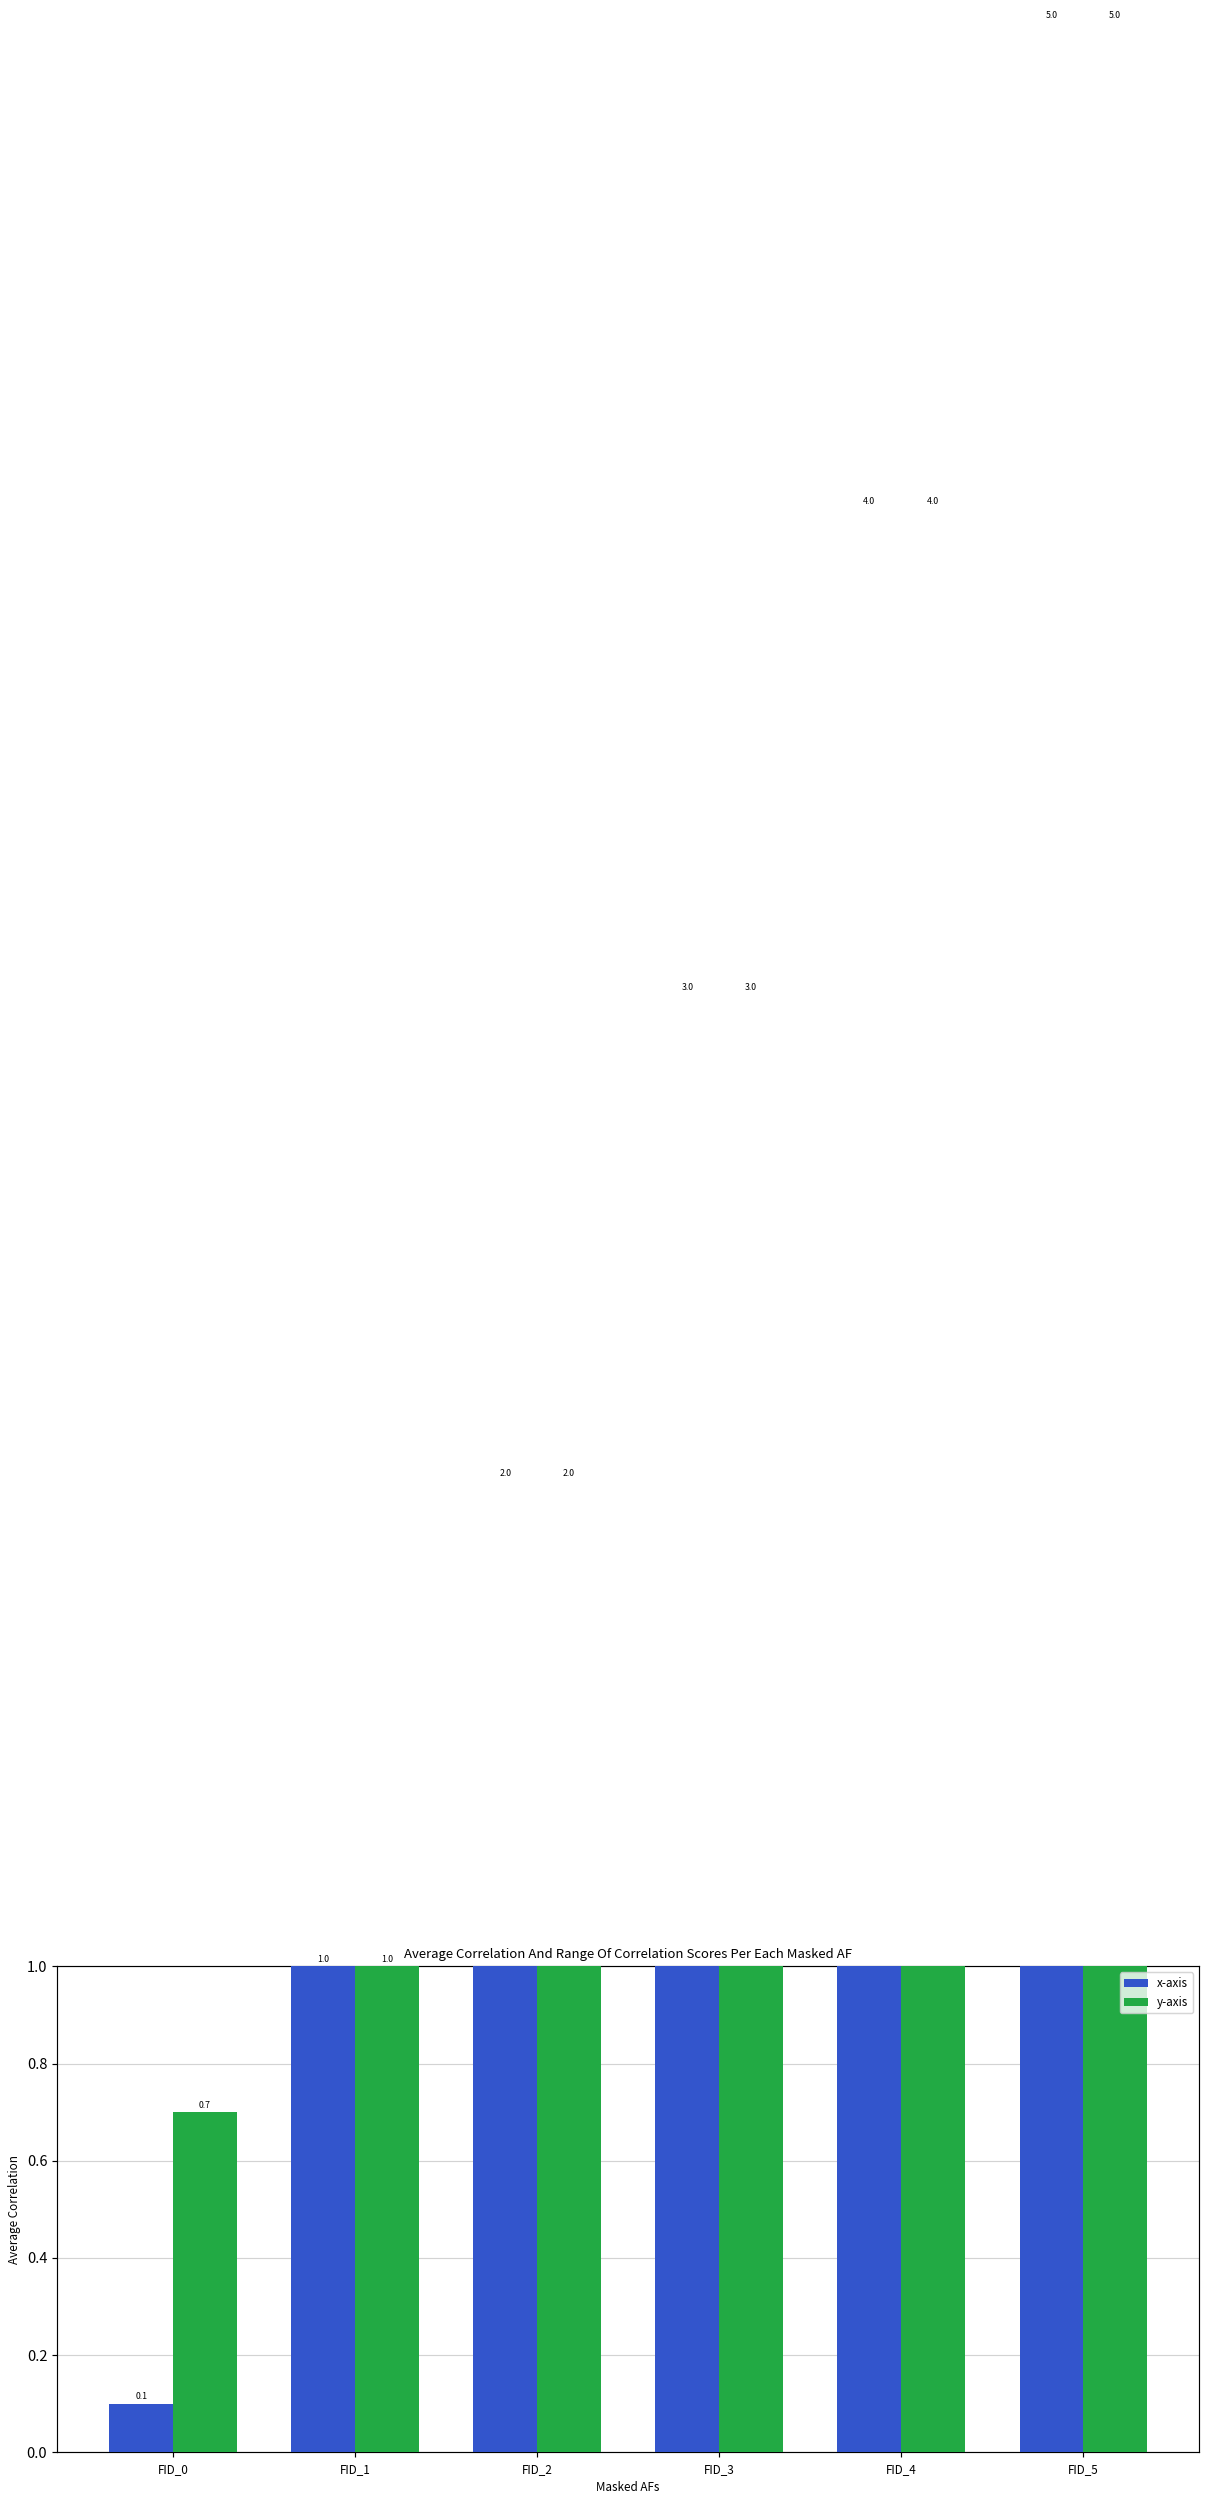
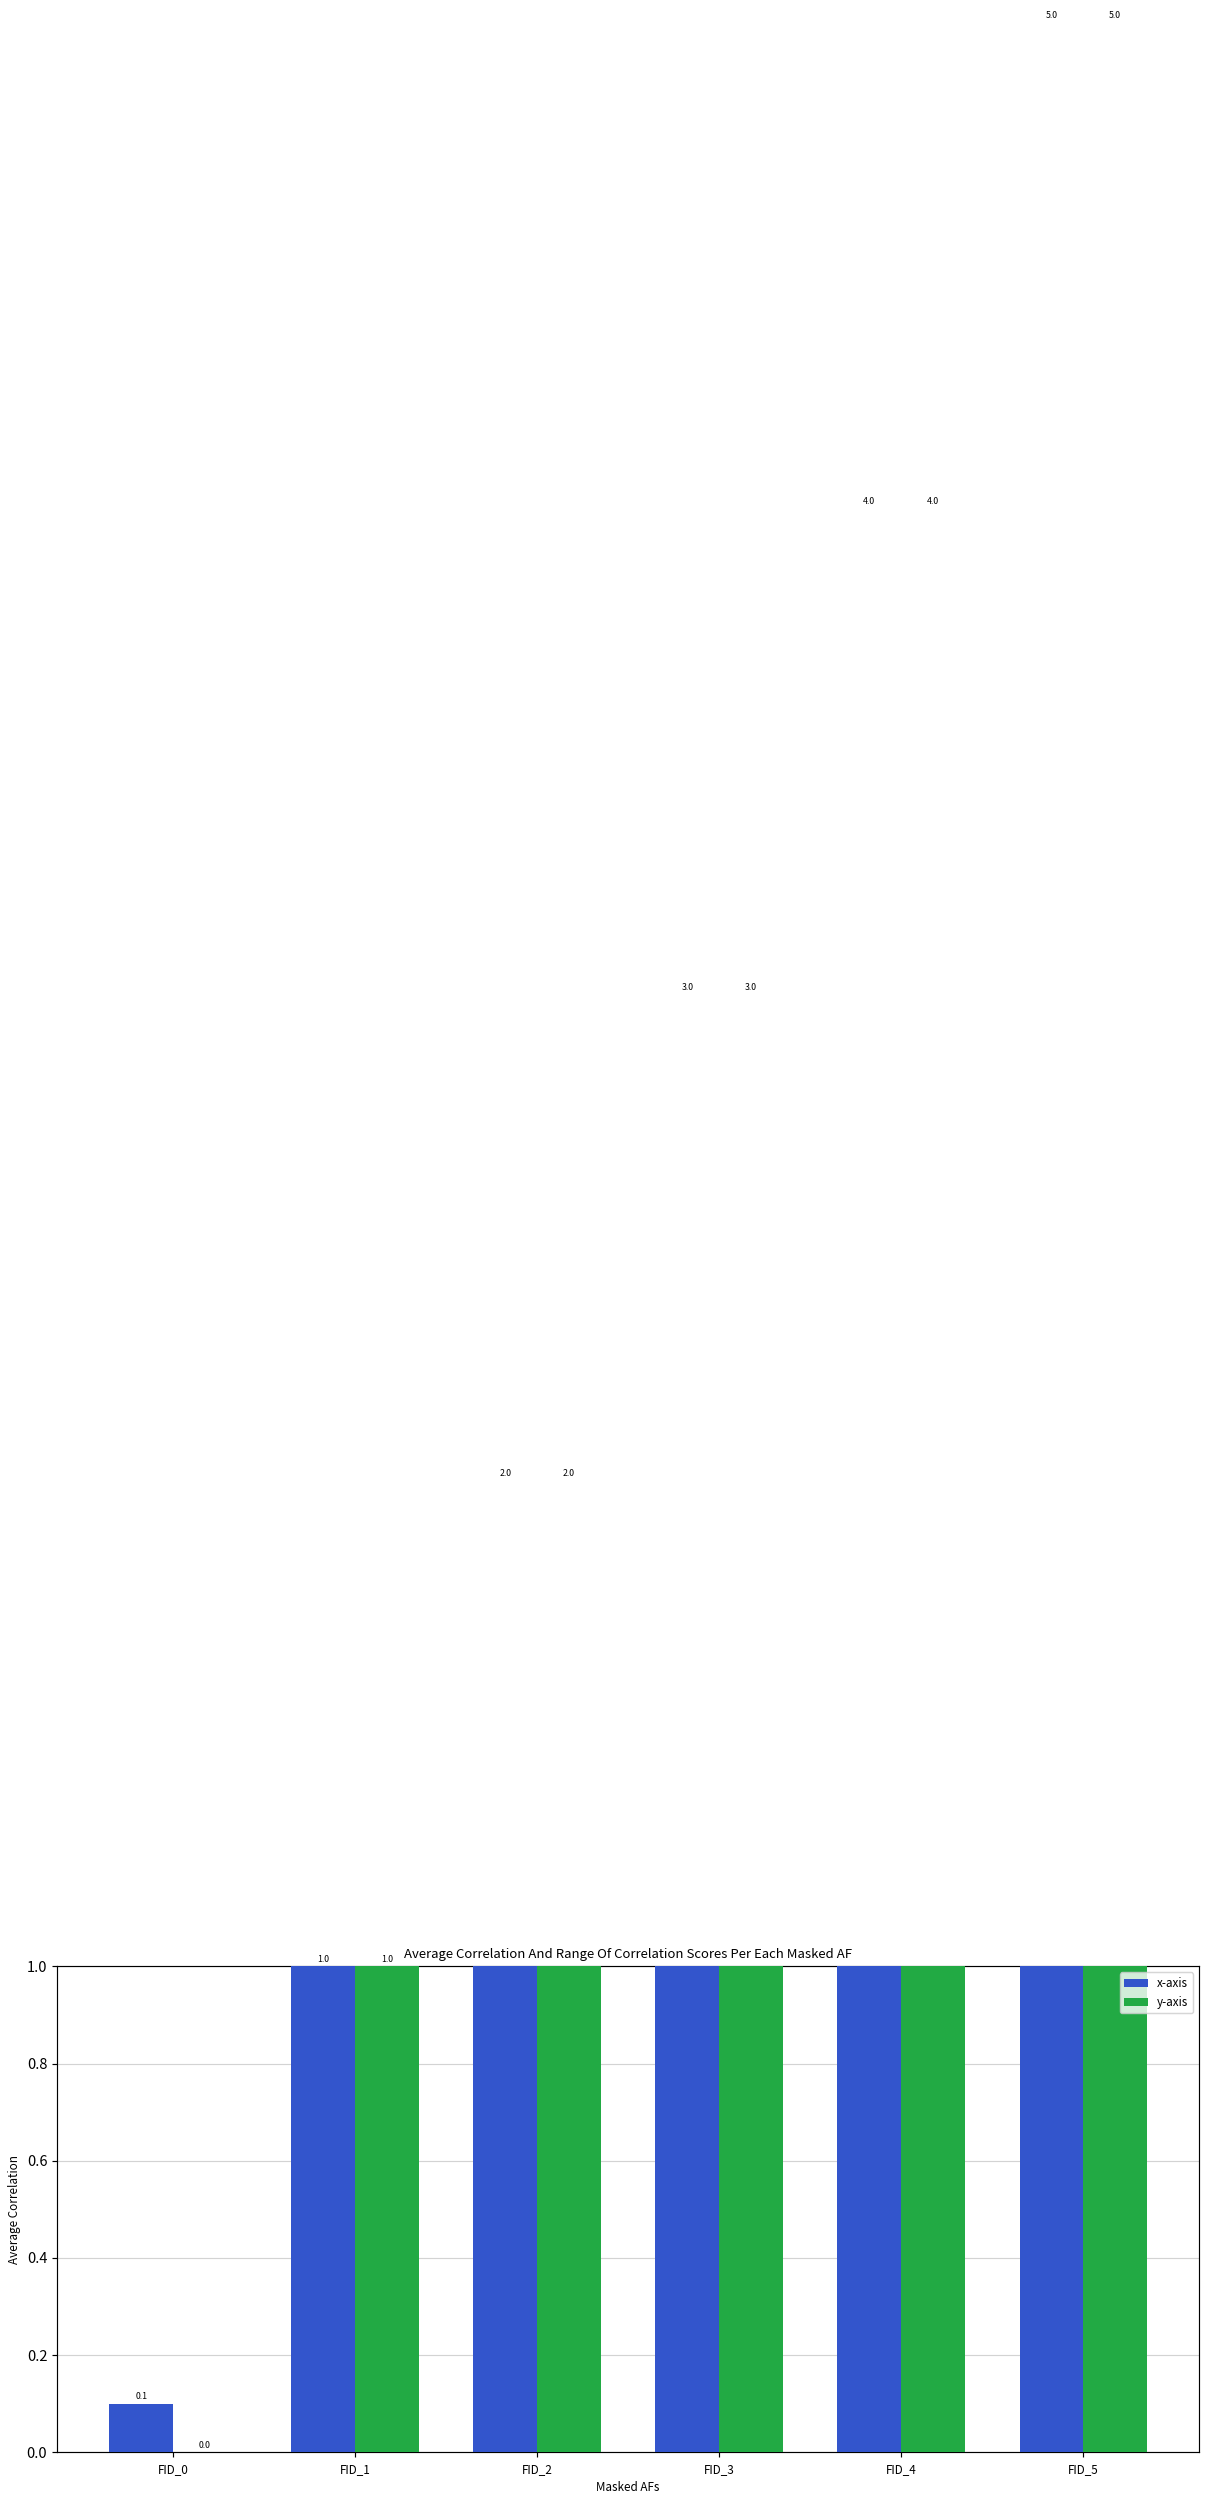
  {
    "x-axis": {
      "FID_0": 0.1,
      "FID_1": 1.0
    },
    "y-axis": {
-     "FID_0": 0.7,
+     "FID_0": 0.0,
      "FID_1": 1.0
    }
  }
